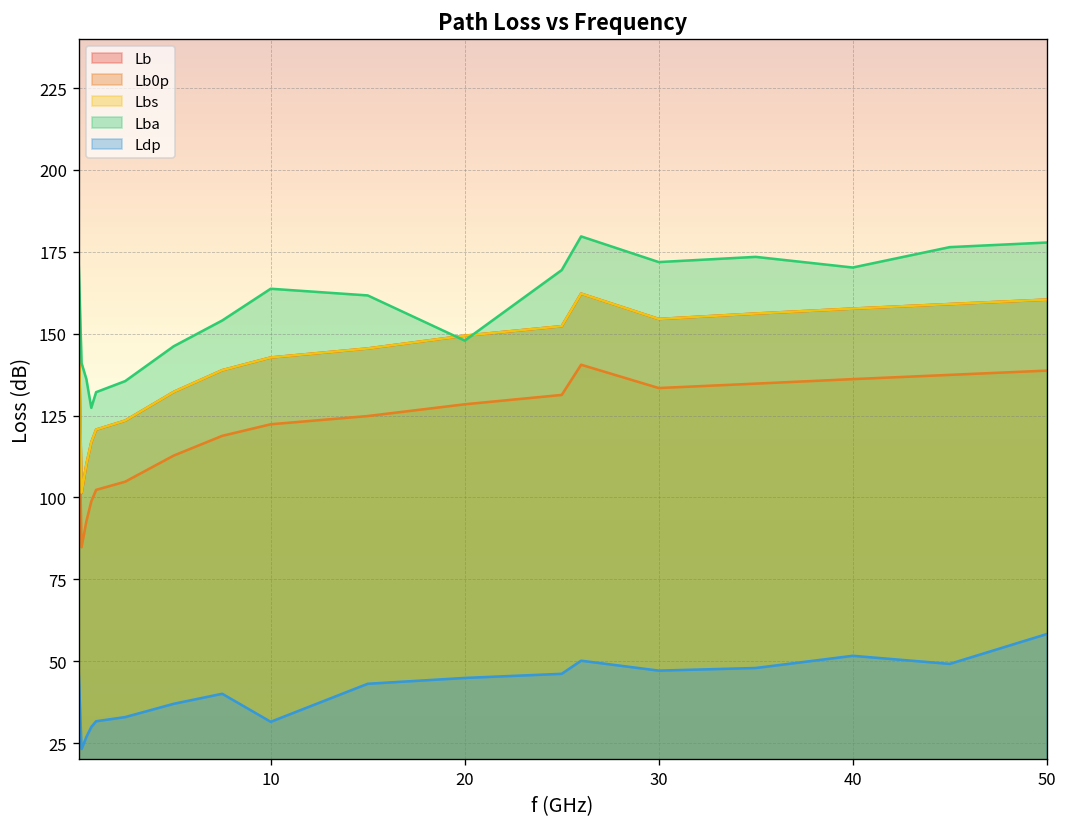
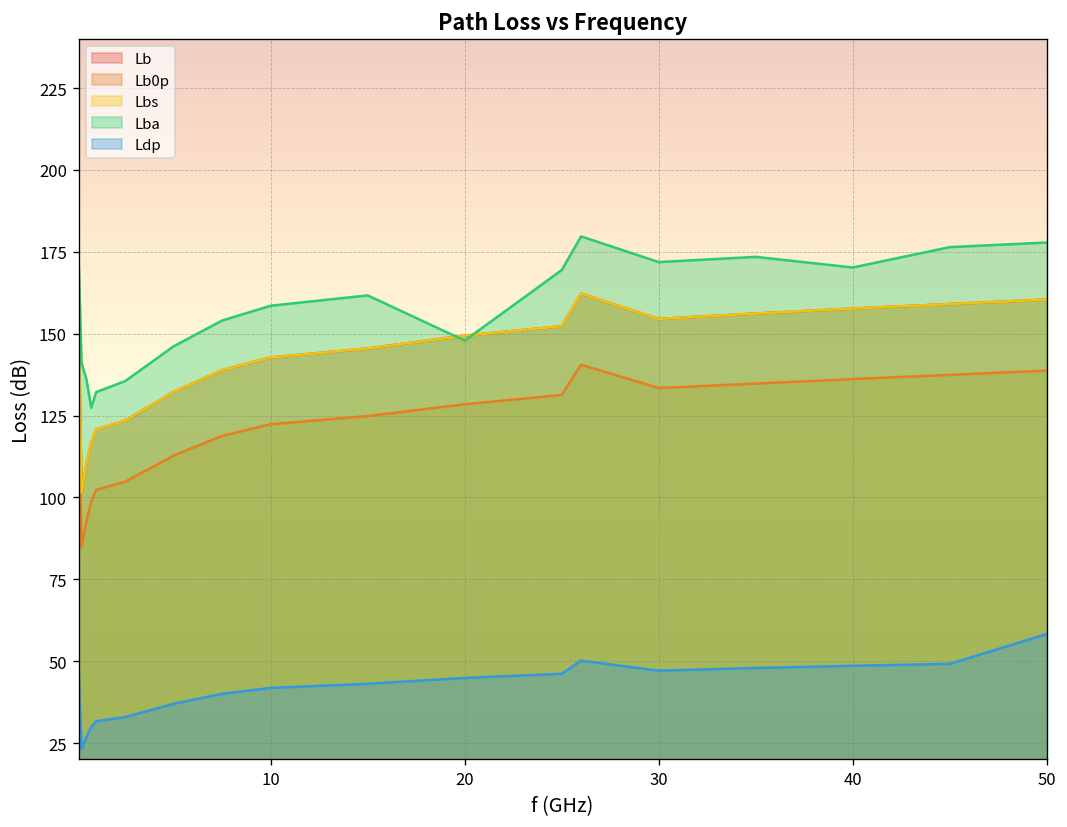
  {
    "Lba": {
-     "10": 164,
+     "10": 159,
      "20": 148,
      "30": 172,
      "40": 170,
      "50": 178
    },
    "Ldp": {
-     "10": 32,
+     "10": 42,
      "20": 45,
      "30": 47,
-     "40": 52,
+     "40": 49,
      "50": 58
    }
  }
